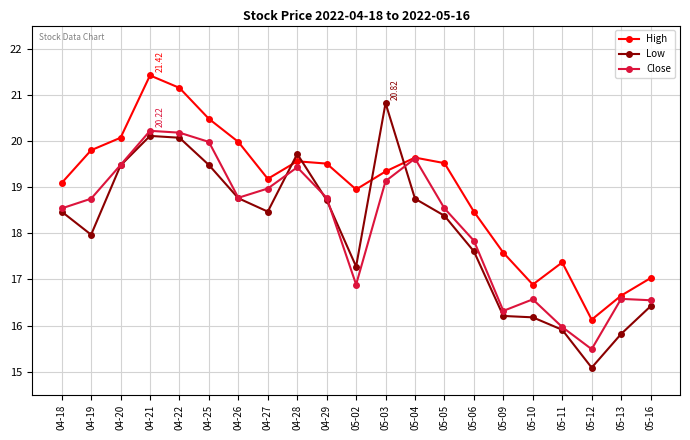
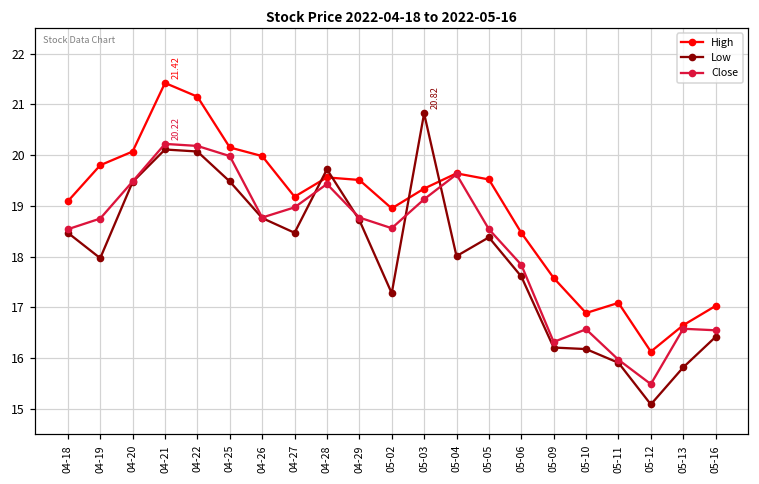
  {
    "High": {
      "04-18": 19.1,
      "04-19": 19.8,
      "04-20": 20.1,
      "04-22": 21.2,
-     "04-25": 20.5,
+     "04-25": 20.2,
      "04-26": 20.0,
      "04-27": 19.2,
      "04-28": 19.6,
      "04-29": 19.5,
      "05-02": 19.0,
      "05-03": 19.3,
      "05-05": 19.5,
      "05-06": 18.5,
      "05-09": 17.6,
      "05-10": 16.9,
-     "05-11": 17.4,
+     "05-11": 17.1,
      "05-12": 16.1,
      "05-13": 16.7,
      "05-16": 17.0
    },
    "Low": {
      "04-18": 18.5,
      "04-19": 18.0,
      "04-21": 20.1,
      "04-22": 20.1,
      "04-25": 19.5,
      "04-27": 18.5,
      "04-28": 19.7,
      "05-02": 17.3,
-     "05-04": 18.8,
+     "05-04": 18.0,
      "05-05": 18.4,
      "05-06": 17.6,
      "05-09": 16.2,
      "05-10": 16.2,
      "05-11": 15.9,
      "05-12": 15.1,
      "05-13": 15.8,
      "05-16": 16.4
    },
    "Close": {
      "04-18": 18.5,
      "04-19": 18.8,
      "04-22": 20.2,
      "04-25": 20.0,
      "04-27": 19.0,
      "04-28": 19.4,
-     "05-02": 16.9,
+     "05-02": 18.6,
      "05-03": 19.1,
      "05-05": 18.5,
      "05-06": 17.8,
      "05-09": 16.3,
      "05-10": 16.6,
      "05-11": 16.0,
      "05-12": 15.5,
      "05-13": 16.6,
      "05-16": 16.6
    }
  }
